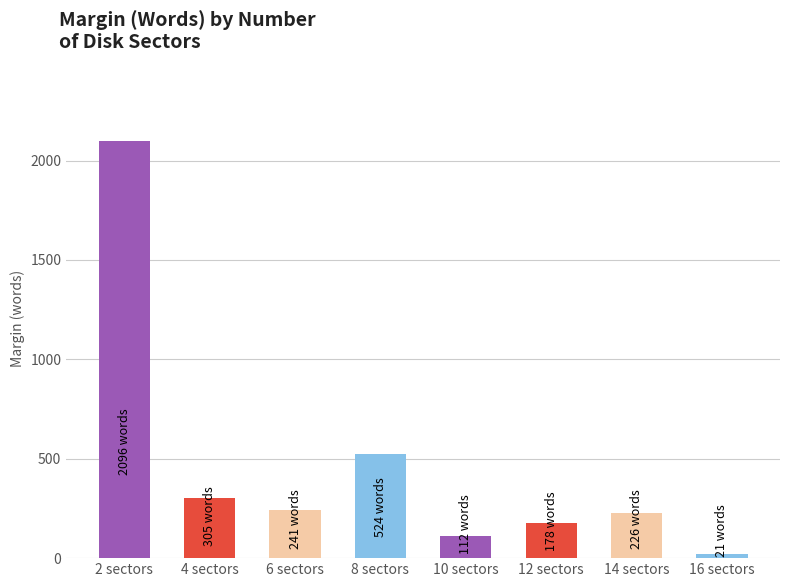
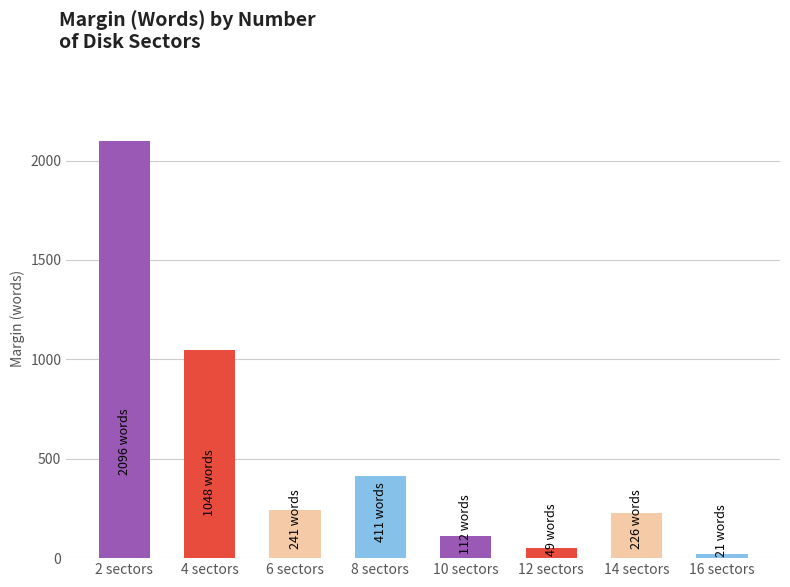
  {
    "2 sectors": 2096,
-   "4 sectors": 305,
+   "4 sectors": 1048,
    "6 sectors": 241,
-   "8 sectors": 524,
+   "8 sectors": 411,
    "10 sectors": 112,
-   "12 sectors": 178,
+   "12 sectors": 49,
    "14 sectors": 226,
    "16 sectors": 21
  }
